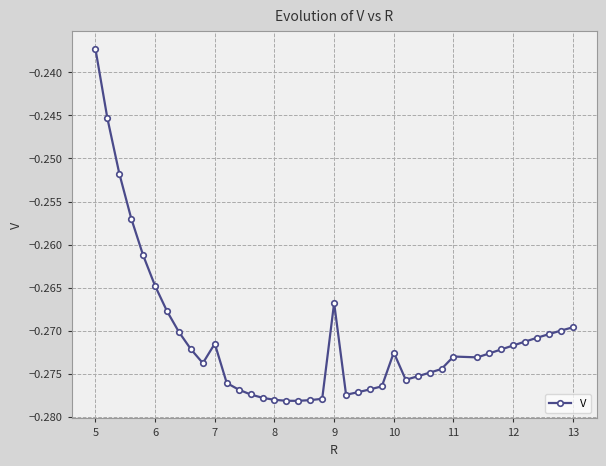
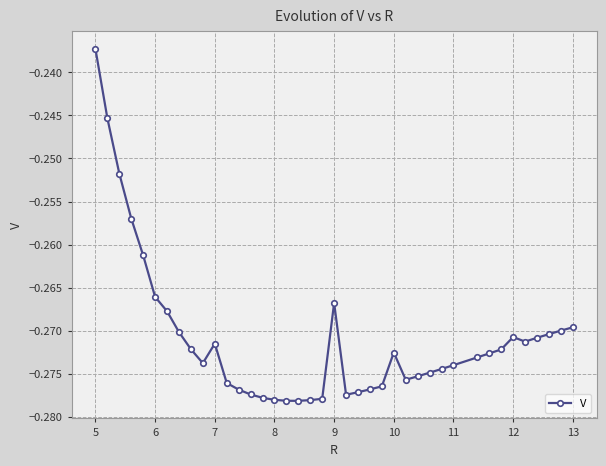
  {
    "5": -0.237,
-   "6": -0.265,
+   "6": -0.266,
    "7": -0.272,
    "8": -0.278,
    "9": -0.267,
    "10": -0.273,
-   "11": -0.273,
-   "12": -0.272,
+   "11": -0.274,
+   "12": -0.271,
    "13": -0.270
  }
